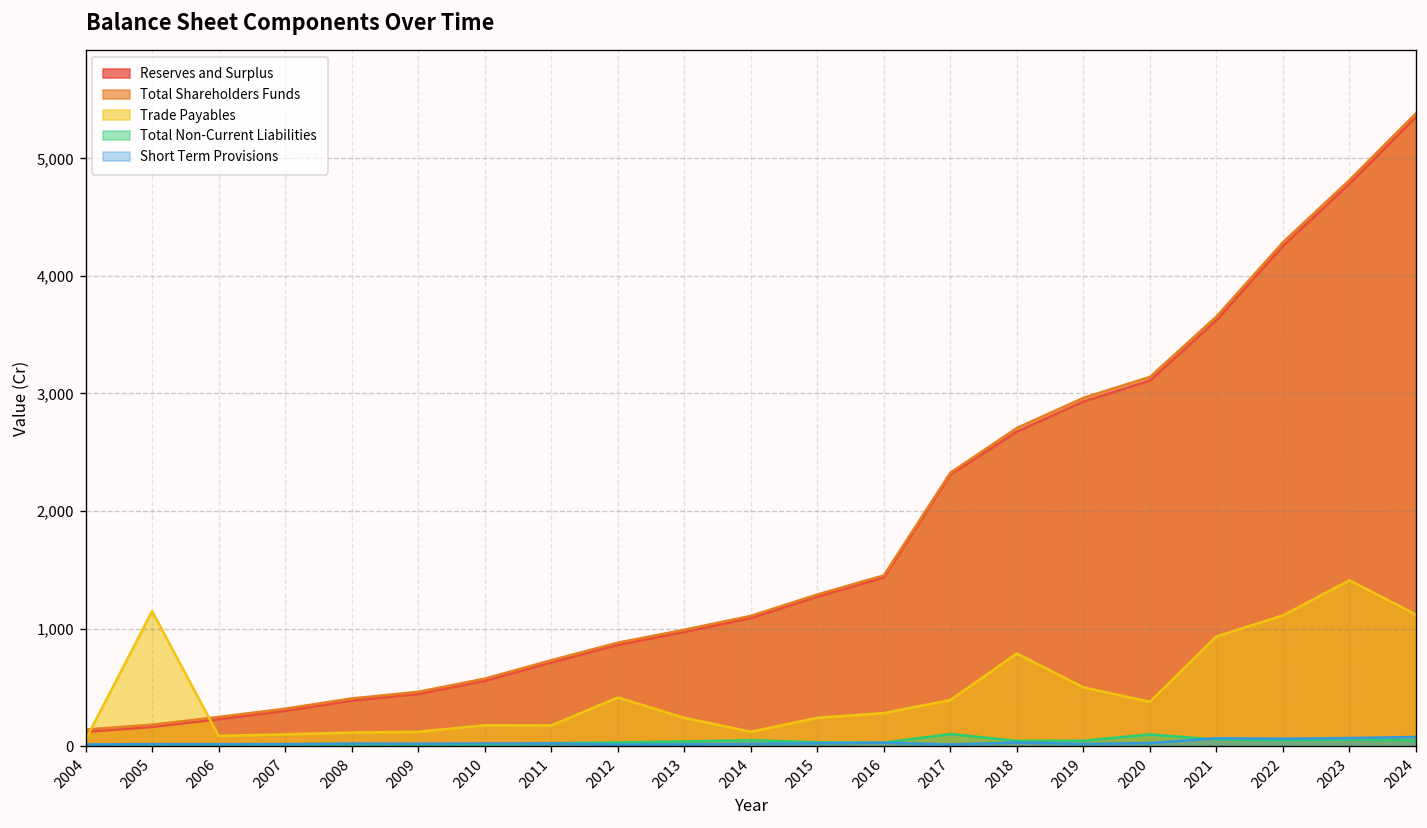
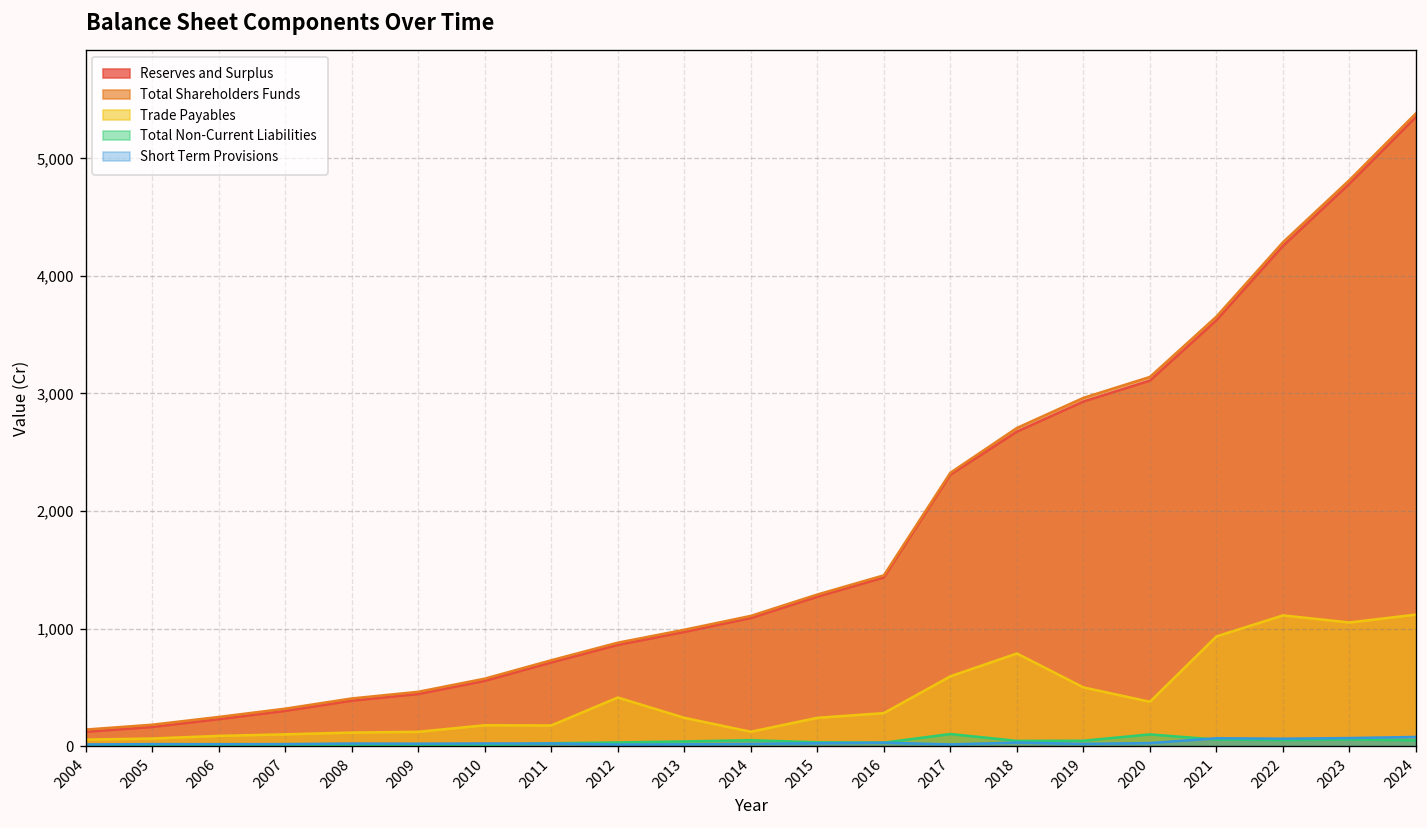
  {
    "Trade Payables": {
      "2004": "100",
-     "2005": "1,100",
+     "2005": "100",
      "2006": "100",
      "2007": "100",
      "2008": "100",
      "2009": "100",
      "2010": "200",
      "2011": "200",
      "2012": "400",
      "2013": "200",
      "2014": "100",
      "2015": "200",
      "2016": "300",
-     "2017": "400",
+     "2017": "600",
      "2018": "800",
      "2019": "500",
      "2020": "400",
      "2021": "900",
      "2022": "1,100",
-     "2023": "1,400",
+     "2023": "1,100",
      "2024": "1,100"
    },
    "Total Non-Current Liabilities": {
      "2014": "0",
      "2017": "100",
      "2019": "0",
      "2020": "100",
      "2024": "0"
    },
    "Short Term Provisions": {
      "2014": "0",
      "2017": "0",
      "2019": "0",
      "2020": "0",
      "2024": "100"
    }
  }
